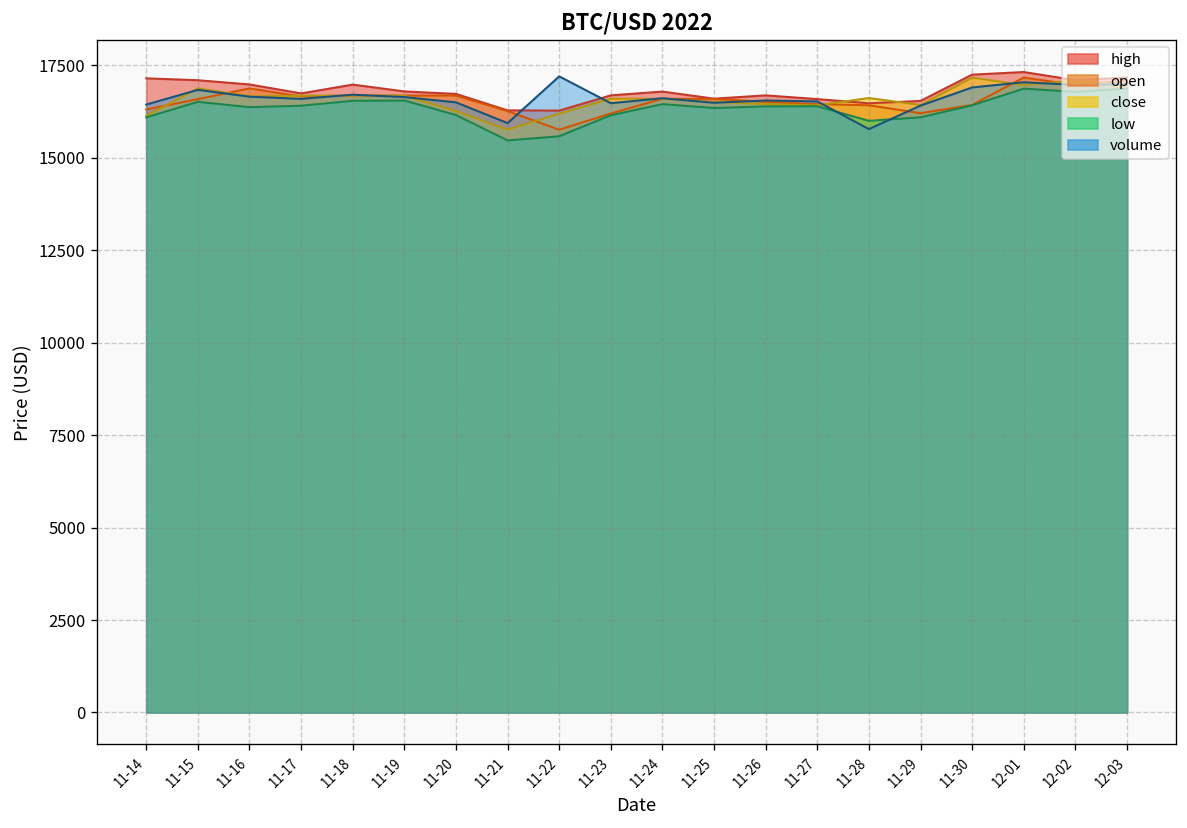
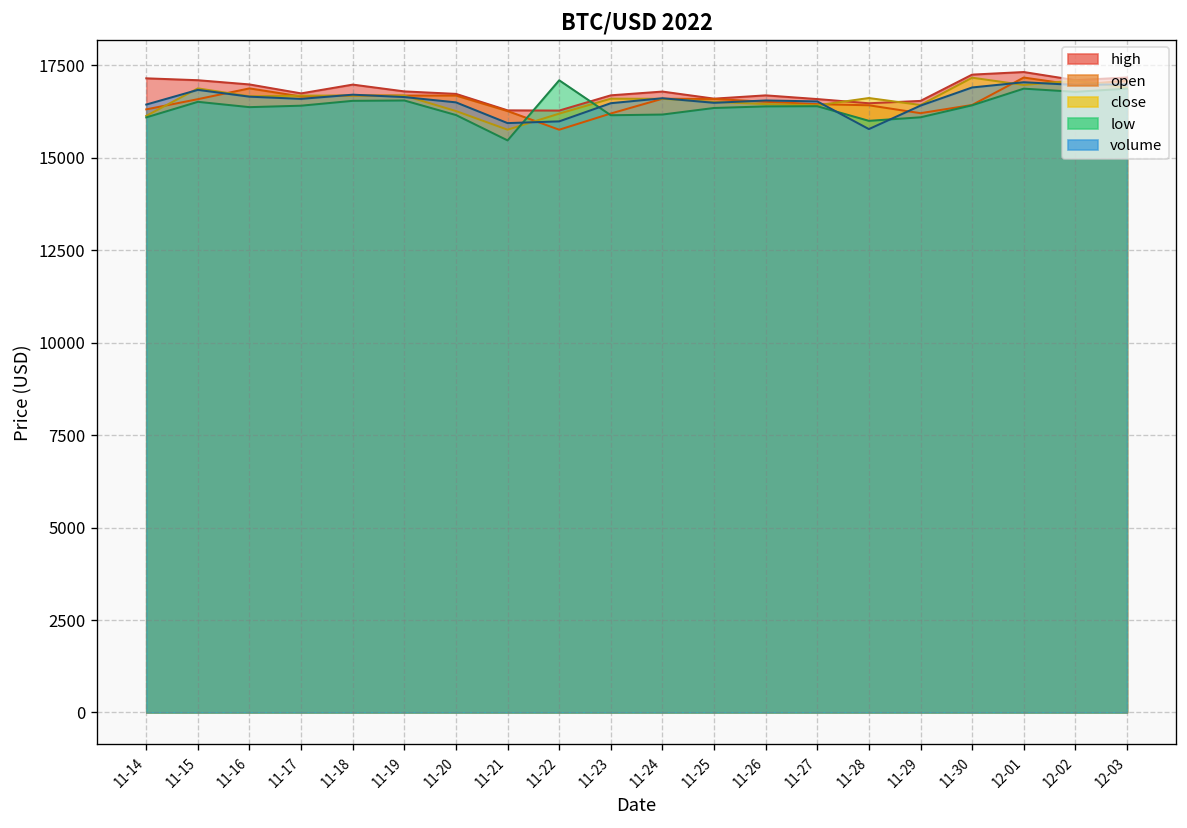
  {
    "close": {
      "11-20": 16300,
      "11-21": 15800,
      "11-22": 16200,
      "11-23": 16600,
      "11-28": 16600
    },
    "low": {
      "11-16": 16400,
      "11-17": 16400,
      "11-18": 16500,
      "11-19": 16600,
      "11-20": 16200,
      "11-21": 15500,
-     "11-22": 15600,
-     "11-24": 16500,
+     "11-22": 17100,
+     "11-24": 16200,
      "11-25": 16300,
      "11-28": 16000,
      "11-29": 16100,
      "12-01": 16900
    },
    "volume": {
      "11-14": 16400,
      "11-20": 16500,
      "11-21": 15900,
-     "11-22": 17200,
+     "11-22": 16000,
      "11-23": 16500,
      "11-28": 15800,
      "11-30": 16900
    }
  }
